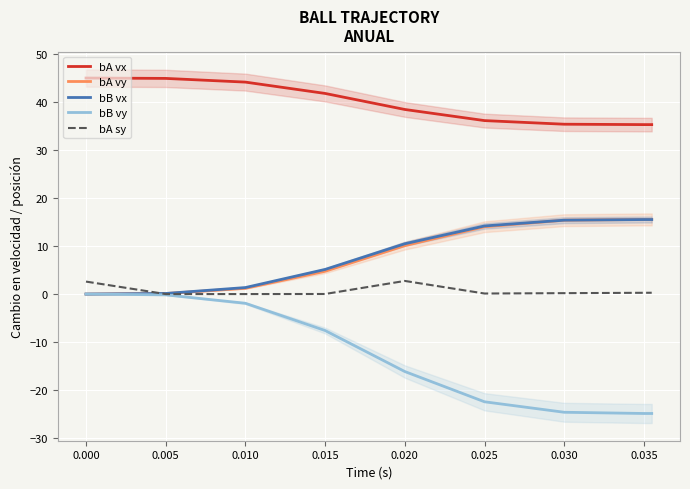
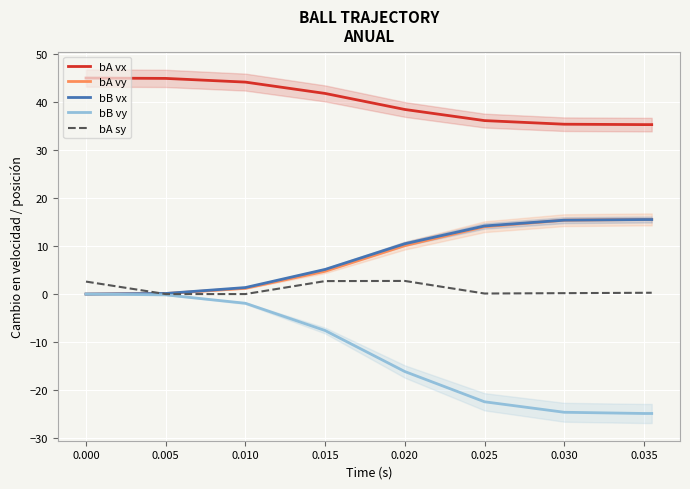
  {
    "bA sy": {
      "0.000": 3,
      "0.010": 0,
-     "0.015": 0,
+     "0.015": 3,
      "0.020": 3,
      "0.025": 0,
      "0.030": 0,
      "0.035": 0
    }
  }
